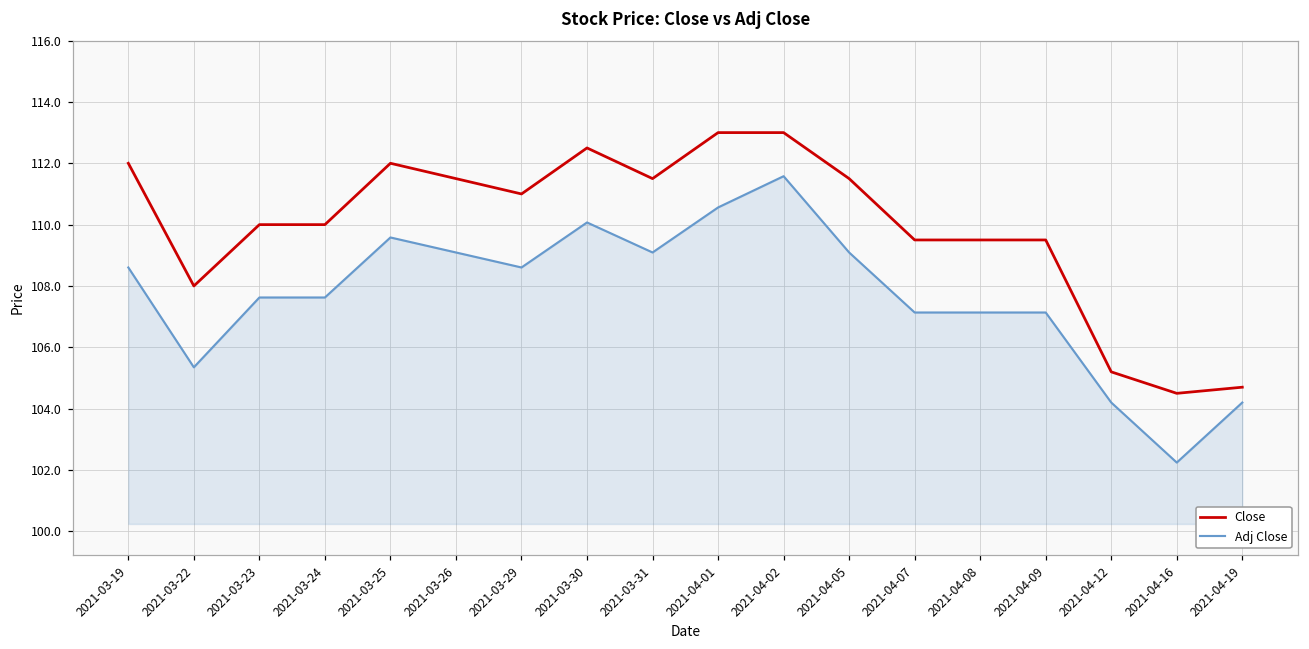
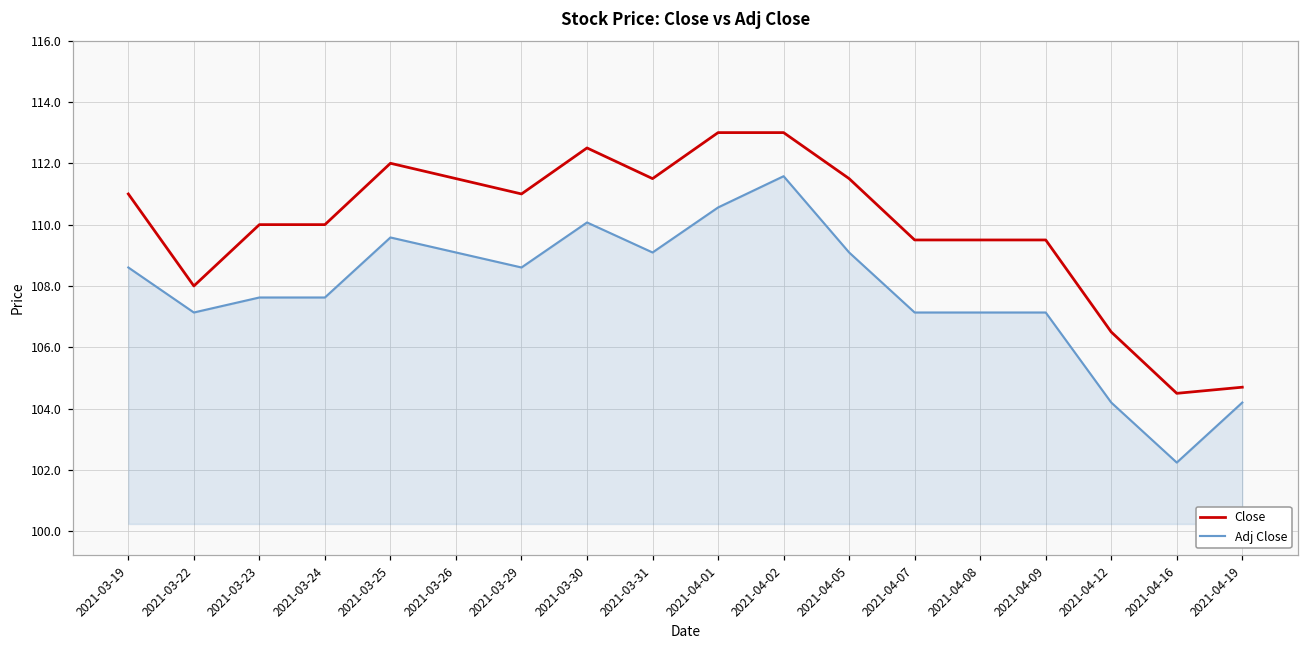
  {
    "Close": {
-     "2021-03-19": 112,
+     "2021-03-19": 111,
      "2021-03-22": 108.0,
      "2021-03-23": 110.0,
      "2021-03-24": 110.0,
      "2021-03-25": 112.0,
      "2021-03-26": 111.5,
      "2021-03-29": 111.0,
      "2021-03-30": 112.5,
      "2021-03-31": 111.5,
      "2021-04-01": 113.0,
      "2021-04-02": 113.0,
      "2021-04-05": 111.5,
      "2021-04-07": 109.5,
      "2021-04-08": 109.5,
      "2021-04-09": 109.5,
-     "2021-04-12": 105.2,
+     "2021-04-12": 106.5,
      "2021-04-16": 104.5,
      "2021-04-19": 104.7
    },
    "Adj Close": {
      "2021-03-19": 108.6,
-     "2021-03-22": 105.3,
+     "2021-03-22": 107.1,
      "2021-03-23": 107.6,
      "2021-03-24": 107.6,
      "2021-03-25": 109.6,
      "2021-03-26": 109.1,
      "2021-03-29": 108.6,
      "2021-03-30": 110.1,
      "2021-03-31": 109.1,
      "2021-04-01": 110.6,
      "2021-04-02": 111.6,
      "2021-04-05": 109.1,
      "2021-04-07": 107.1,
      "2021-04-08": 107.1,
      "2021-04-09": 107.1,
      "2021-04-12": 104.2,
      "2021-04-16": 102.2,
      "2021-04-19": 104.2
    }
  }
